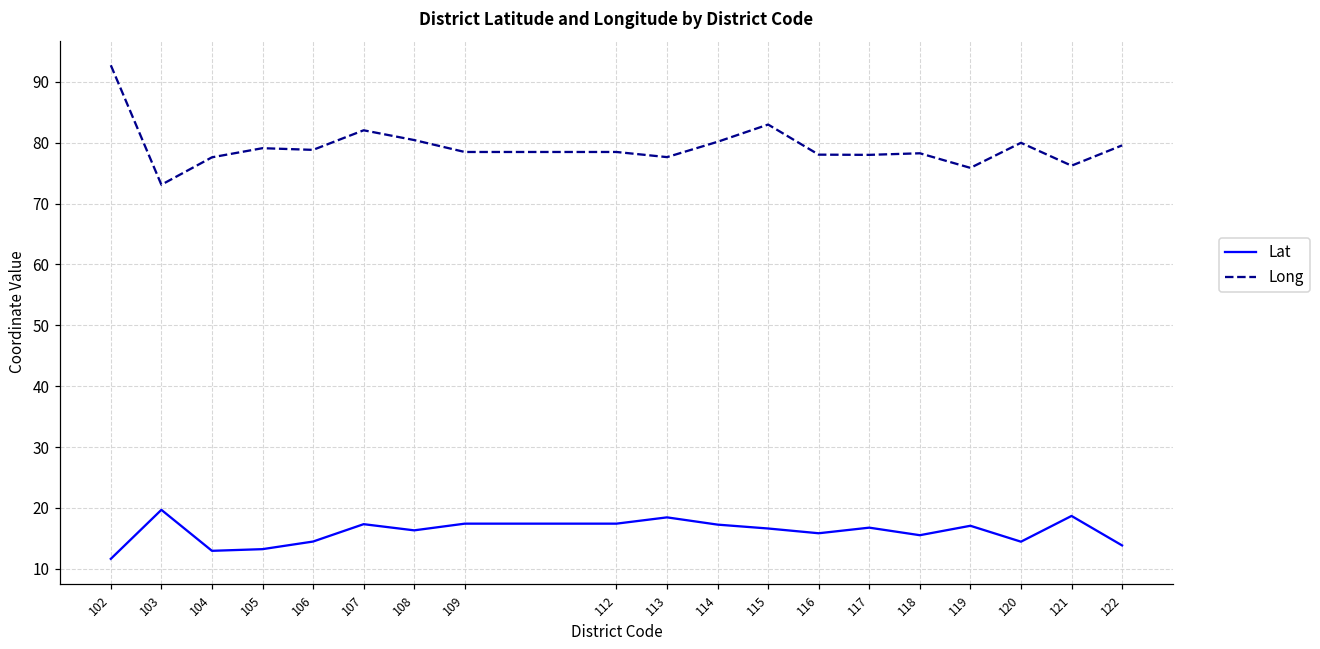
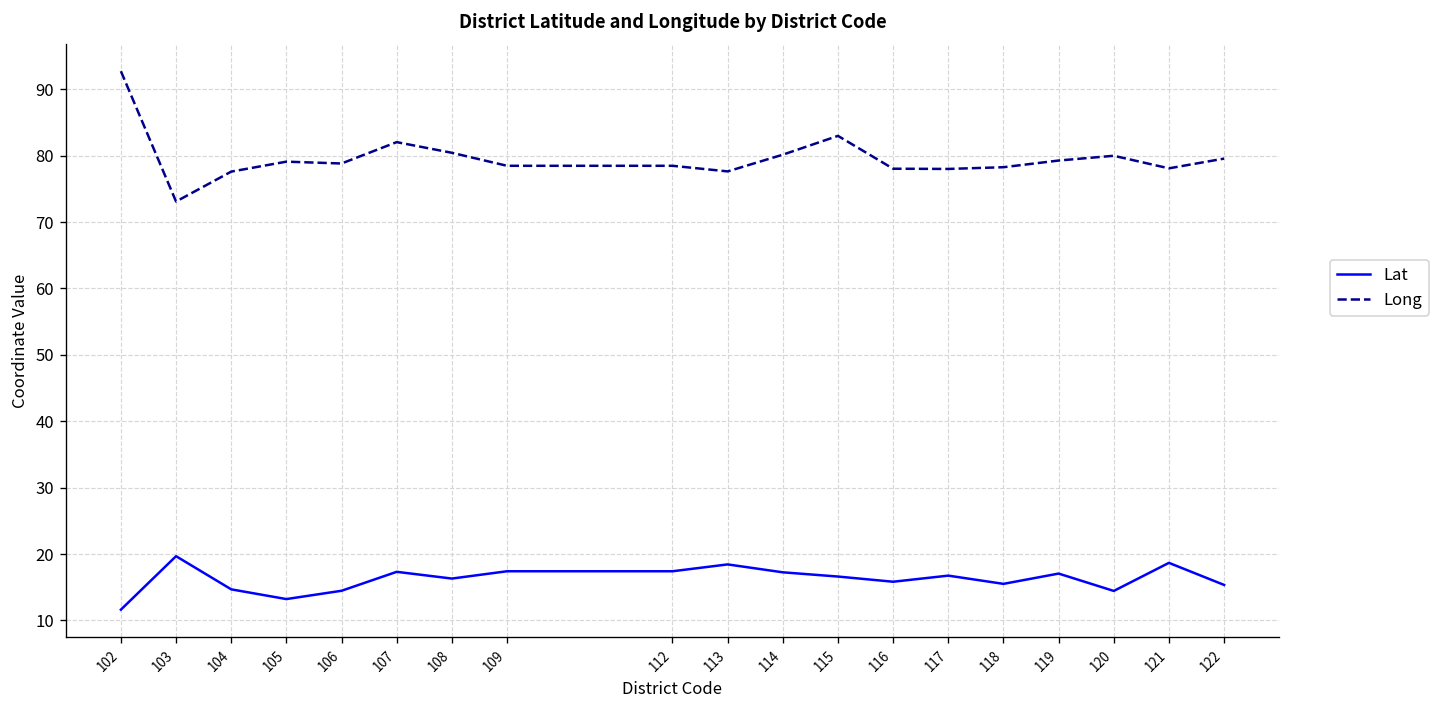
  {
    "Lat": {
      "102": 12,
      "103": 20,
-     "104": 13,
+     "104": 15,
      "105": 13,
      "106": 14,
      "107": 17,
      "108": 16,
      "109": 17,
      "112": 17,
      "113": 18,
      "114": 17,
      "115": 17,
      "116": 16,
      "117": 17,
      "118": 16,
      "119": 17,
      "120": 14,
      "121": 19,
-     "122": 14
+     "122": 15
    },
    "Long": {
      "102": 93,
      "103": 73,
      "104": 78,
      "105": 79,
      "106": 79,
      "107": 82,
      "108": 80,
      "109": 78,
      "112": 78,
      "113": 78,
      "114": 80,
      "115": 83,
      "116": 78,
      "117": 78,
      "118": 78,
-     "119": 76,
+     "119": 79,
      "120": 80,
-     "121": 76,
+     "121": 78,
      "122": 80
    }
  }
